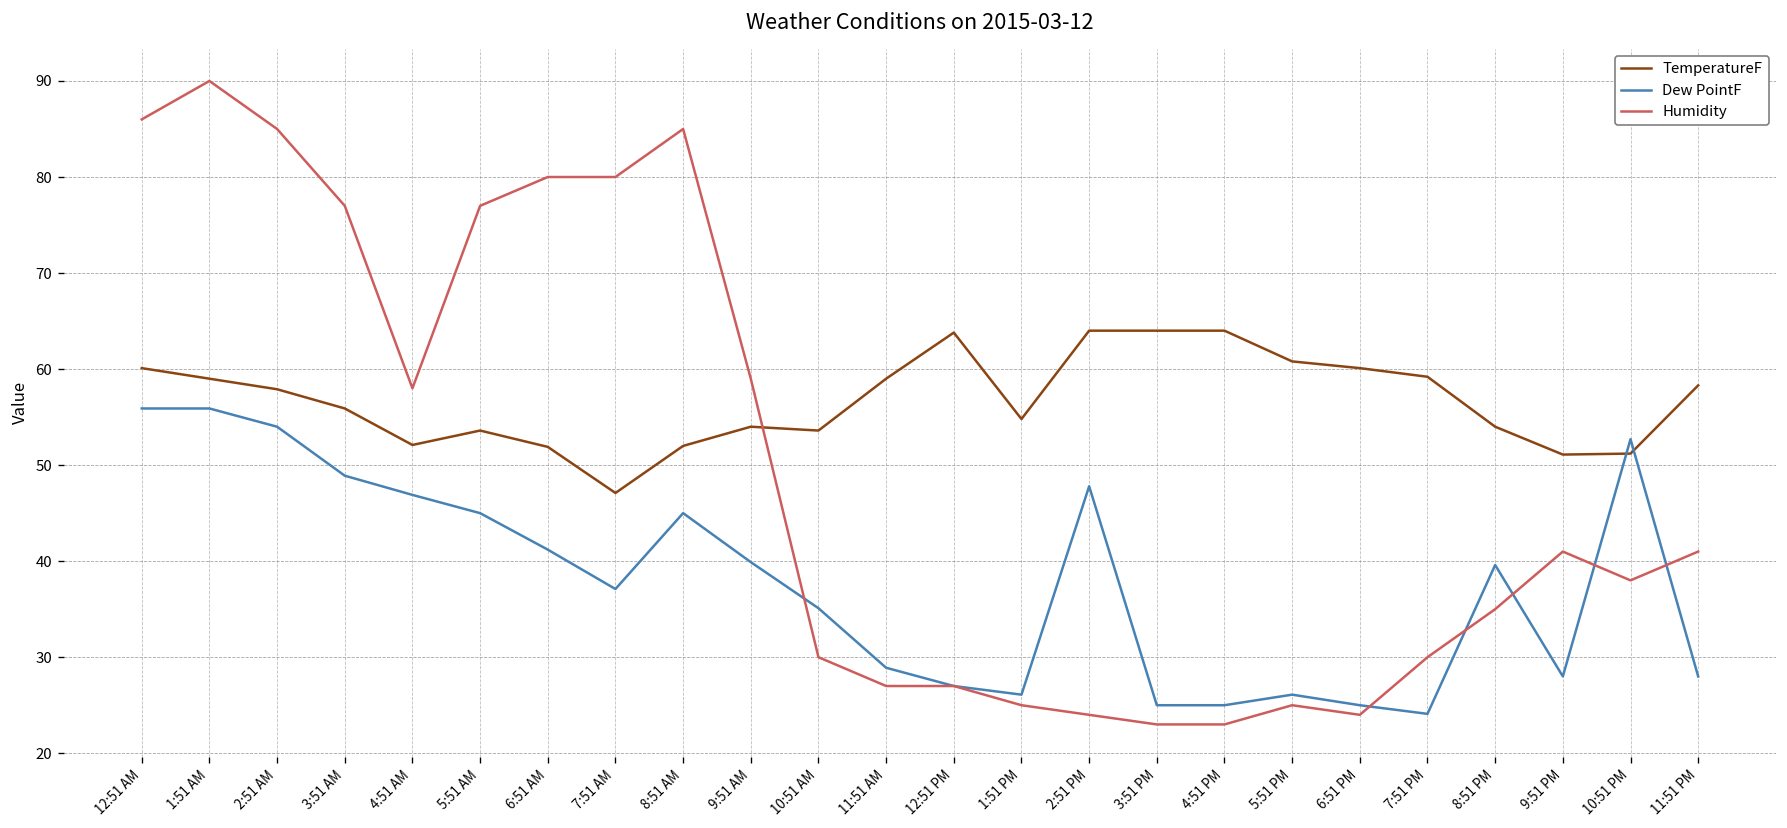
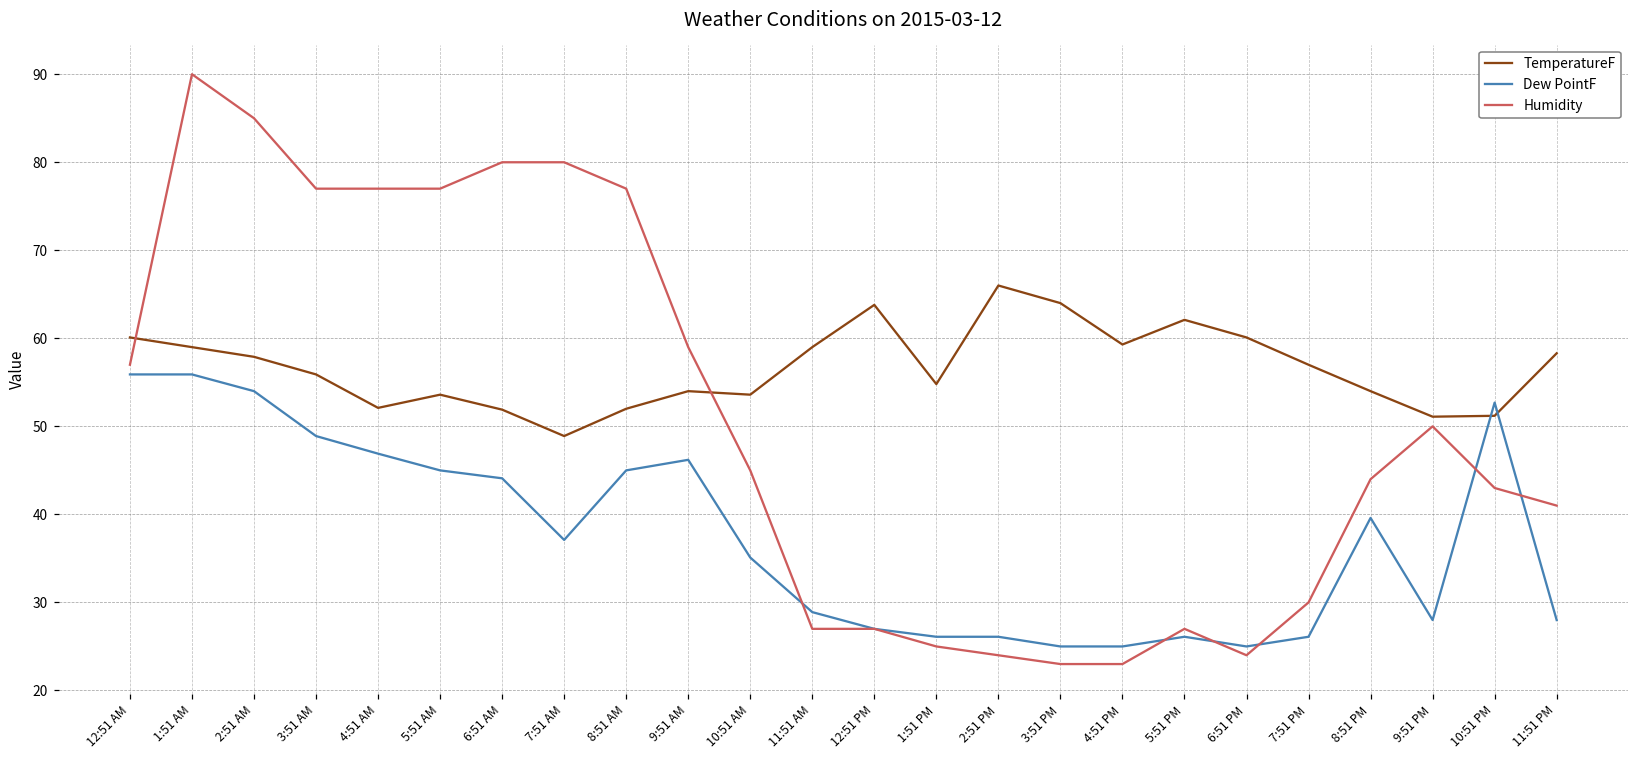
  {
    "TemperatureF": {
      "12:51 AM": 60,
      "1:51 AM": 59,
      "2:51 AM": 58,
      "3:51 AM": 56,
      "4:51 AM": 52,
      "5:51 AM": 54,
      "6:51 AM": 52,
-     "7:51 AM": 47,
+     "7:51 AM": 49,
      "8:51 AM": 52,
      "9:51 AM": 54,
      "10:51 AM": 54,
      "11:51 AM": 59,
      "12:51 PM": 64,
      "1:51 PM": 55,
-     "2:51 PM": 64,
+     "2:51 PM": 66,
      "3:51 PM": 64,
-     "4:51 PM": 64,
-     "5:51 PM": 61,
+     "4:51 PM": 59,
+     "5:51 PM": 62,
      "6:51 PM": 60,
-     "7:51 PM": 59,
+     "7:51 PM": 57,
      "8:51 PM": 54,
      "9:51 PM": 51,
      "10:51 PM": 51,
      "11:51 PM": 58
    },
    "Dew PointF": {
      "12:51 AM": 56,
      "1:51 AM": 56,
      "2:51 AM": 54,
      "3:51 AM": 49,
      "4:51 AM": 47,
      "5:51 AM": 45,
-     "6:51 AM": 41,
+     "6:51 AM": 44,
      "7:51 AM": 37,
      "8:51 AM": 45,
-     "9:51 AM": 40,
+     "9:51 AM": 46,
      "10:51 AM": 35,
      "11:51 AM": 29,
      "1:51 PM": 26,
-     "2:51 PM": 48,
+     "2:51 PM": 26,
      "3:51 PM": 25,
      "4:51 PM": 25,
      "5:51 PM": 26,
      "6:51 PM": 25,
-     "7:51 PM": 24,
+     "7:51 PM": 26,
      "8:51 PM": 40,
      "9:51 PM": 28,
      "10:51 PM": 53,
      "11:51 PM": 28
    },
    "Humidity": {
-     "12:51 AM": 86,
+     "12:51 AM": 57,
      "1:51 AM": 90,
      "2:51 AM": 85,
      "3:51 AM": 77,
-     "4:51 AM": 58,
+     "4:51 AM": 77,
      "5:51 AM": 77,
      "6:51 AM": 80,
      "7:51 AM": 80,
-     "8:51 AM": 85,
+     "8:51 AM": 77,
      "9:51 AM": 59,
-     "10:51 AM": 30,
+     "10:51 AM": 45,
      "11:51 AM": 27,
      "1:51 PM": 25,
      "2:51 PM": 24,
      "3:51 PM": 23,
      "4:51 PM": 23,
-     "5:51 PM": 25,
+     "5:51 PM": 27,
      "6:51 PM": 24,
      "7:51 PM": 30,
-     "8:51 PM": 35,
-     "9:51 PM": 41,
-     "10:51 PM": 38,
+     "8:51 PM": 44,
+     "9:51 PM": 50,
+     "10:51 PM": 43,
      "11:51 PM": 41
    }
  }
